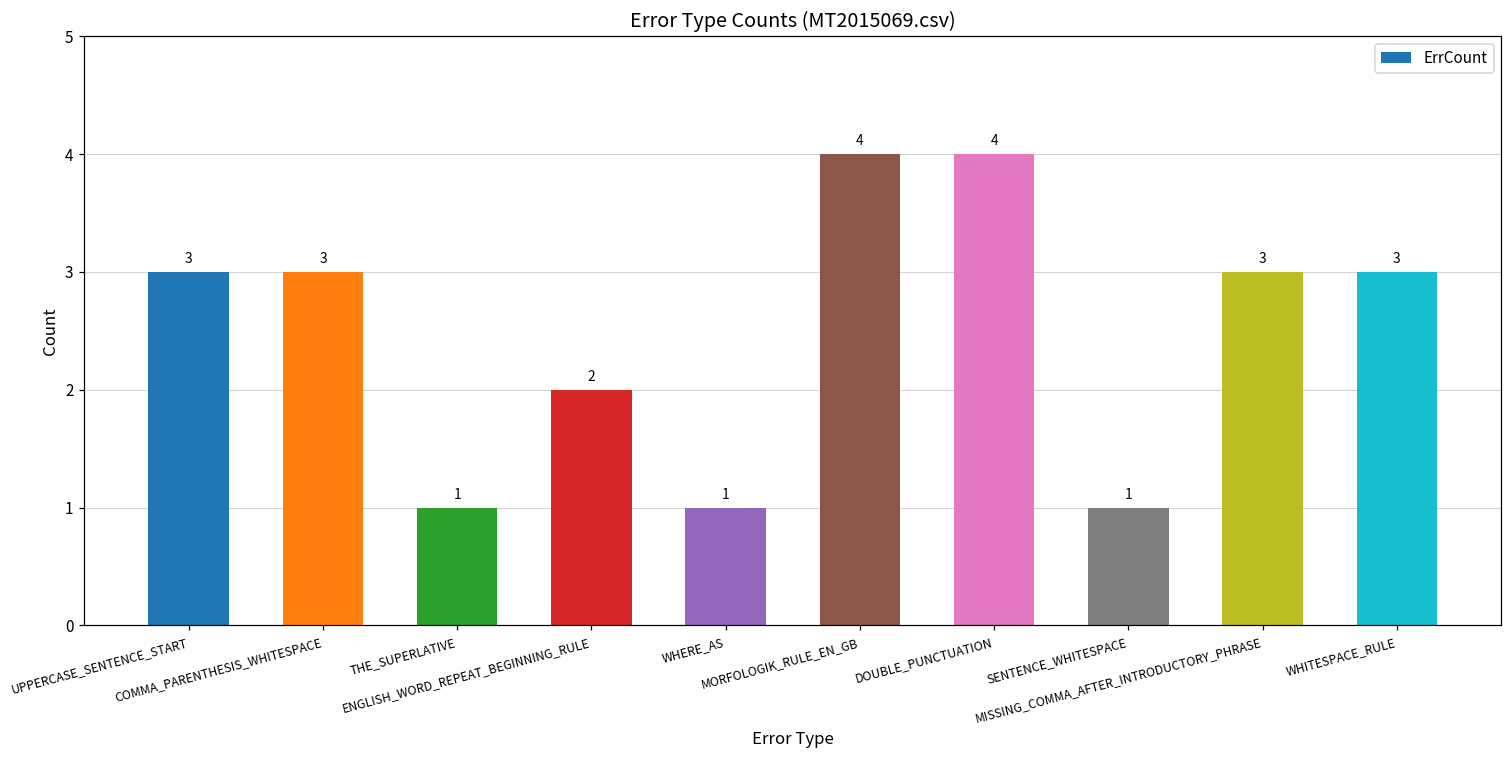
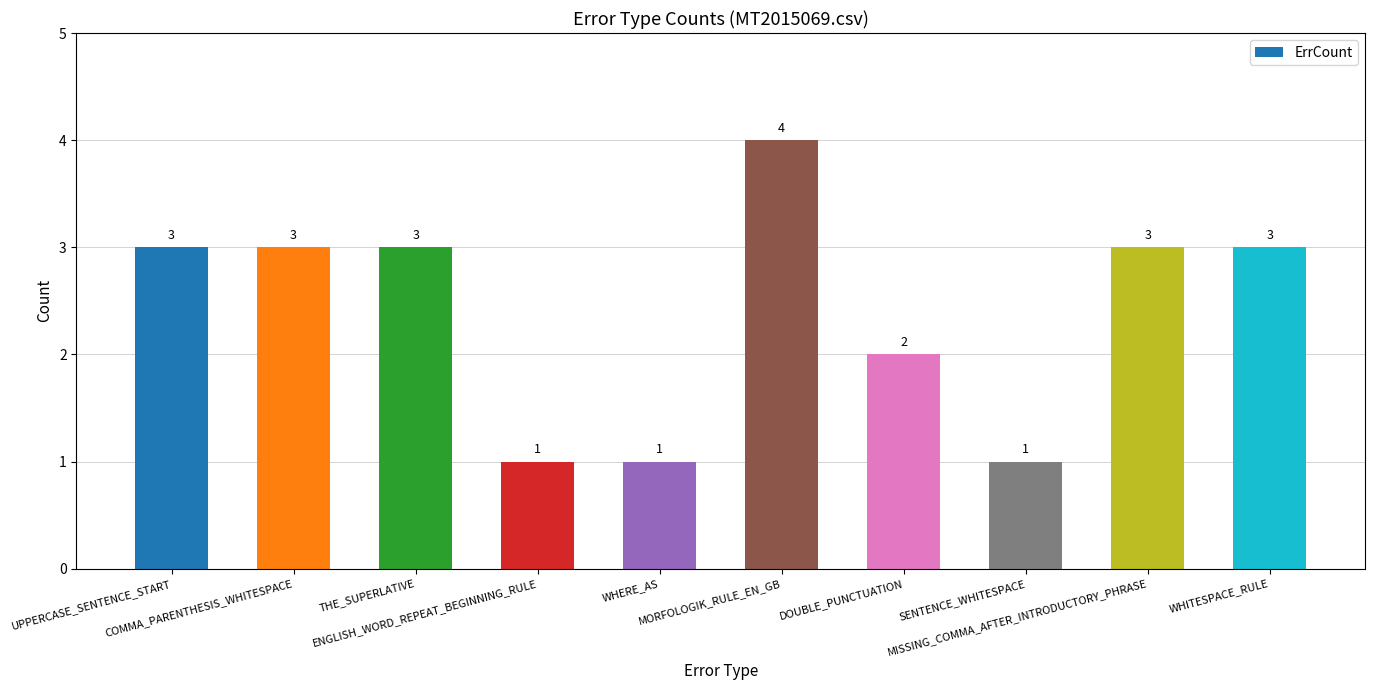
  {
    "UPPERCASE_SENTENCE_START": 3,
    "COMMA_PARENTHESIS_WHITESPACE": 3,
-   "THE_SUPERLATIVE": 1,
-   "ENGLISH_WORD_REPEAT_BEGINNING_RULE": 2,
+   "THE_SUPERLATIVE": 3,
+   "ENGLISH_WORD_REPEAT_BEGINNING_RULE": 1,
    "WHERE_AS": 1,
    "MORFOLOGIK_RULE_EN_GB": 4,
-   "DOUBLE_PUNCTUATION": 4,
+   "DOUBLE_PUNCTUATION": 2,
    "SENTENCE_WHITESPACE": 1,
    "MISSING_COMMA_AFTER_INTRODUCTORY_PHRASE": 3,
    "WHITESPACE_RULE": 3
  }
